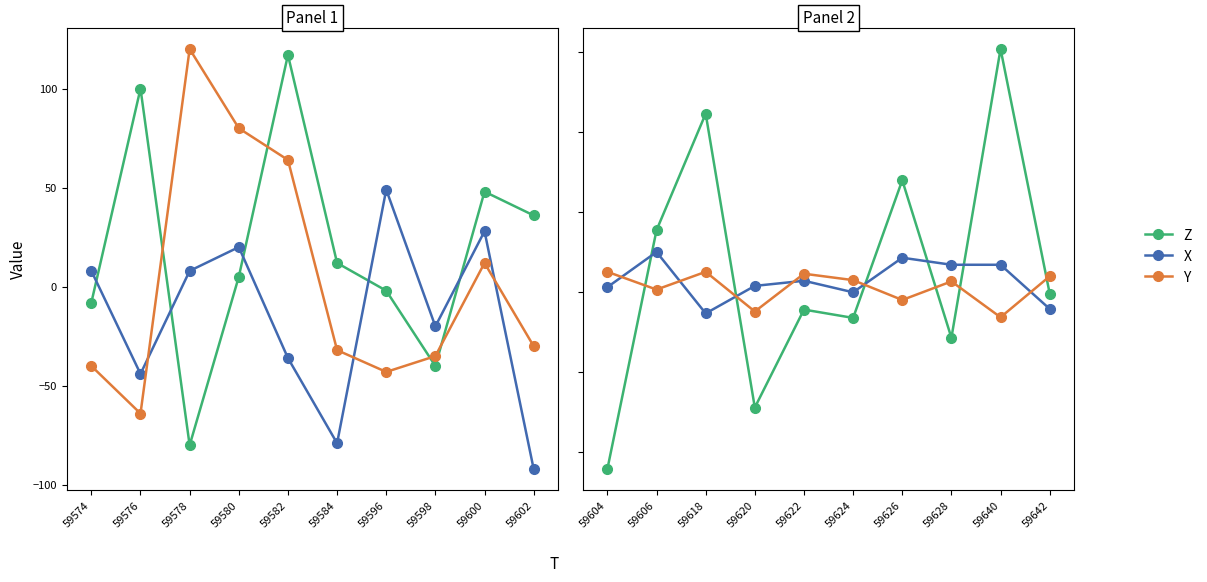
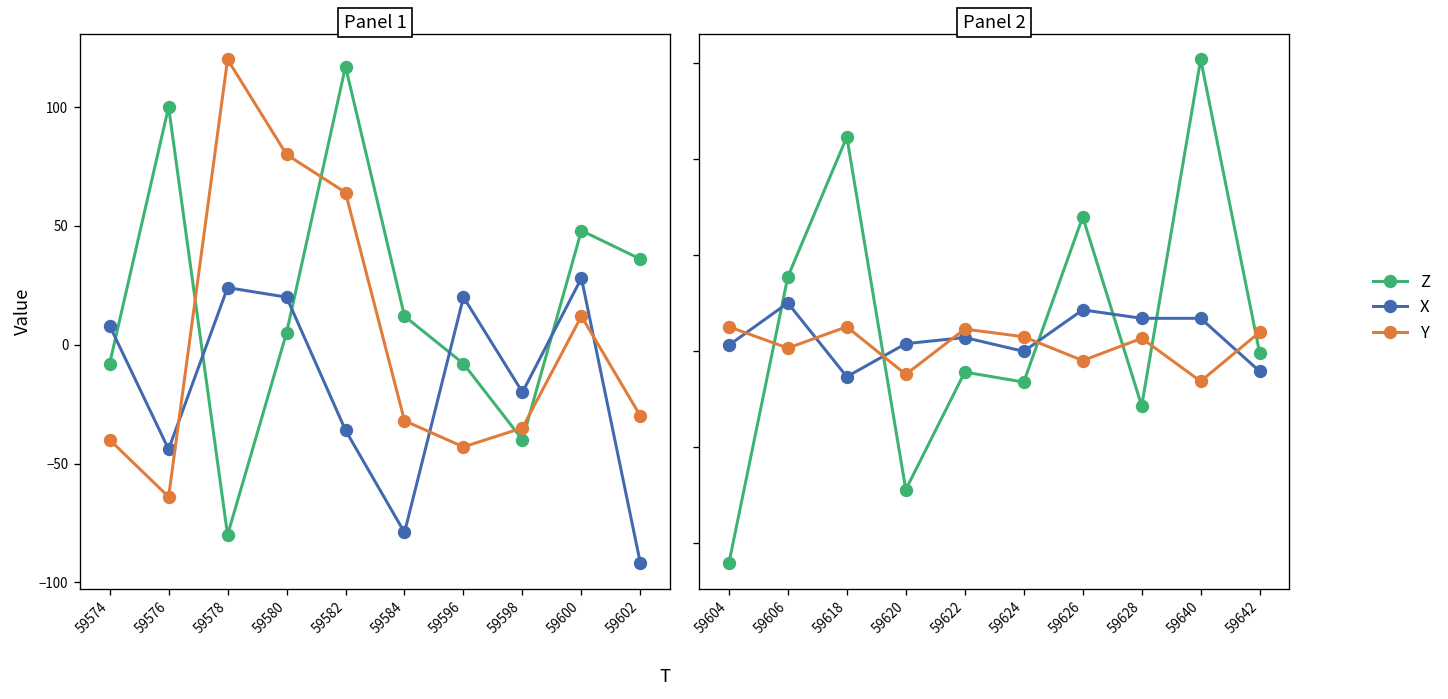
  {
    "Panel 1": {
      "Z": {
        "59574": -8,
        "59576": 100,
        "59578": -80,
        "59580": 5,
        "59582": 117,
        "59584": 12,
-       "59596": -2,
+       "59596": -8,
        "59598": -40,
        "59600": 48,
        "59602": 36
      },
      "X": {
        "59574": 8,
        "59576": -44,
-       "59578": 8,
+       "59578": 24,
        "59580": 20,
        "59582": -36,
        "59584": -79,
-       "59596": 49,
+       "59596": 20,
        "59598": -20,
        "59600": 28,
        "59602": -92
      },
      "Y": {
        "59574": -40,
        "59576": -64,
        "59578": 120,
        "59580": 80,
        "59582": 64,
        "59584": -32,
        "59596": -43,
        "59598": -35,
        "59600": 12,
        "59602": -30
      }
    }
  }
